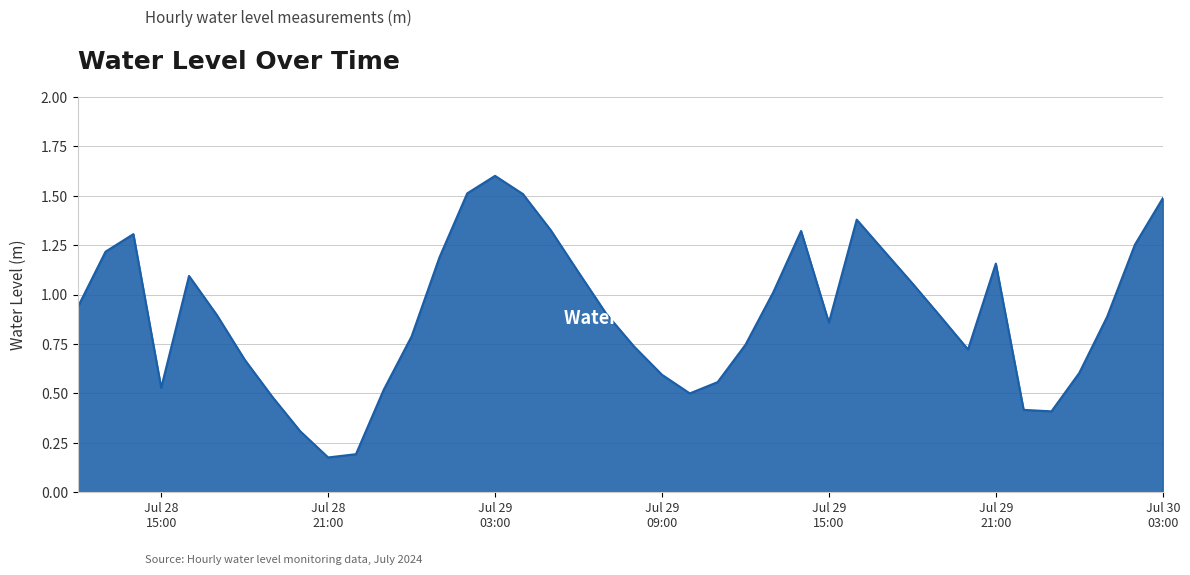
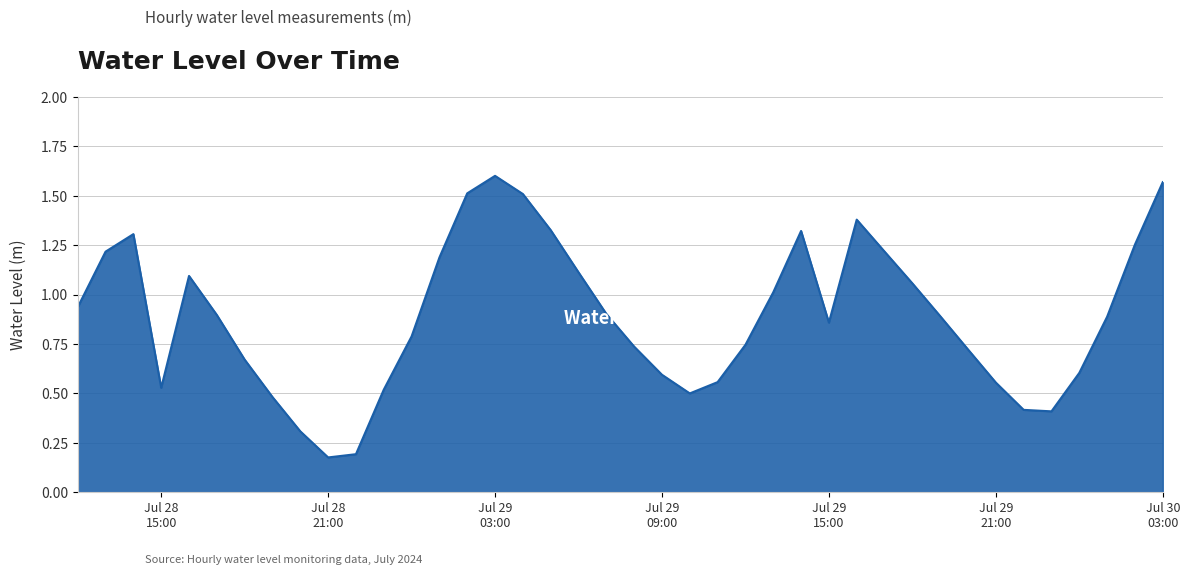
  {
    "Jul 28 15:00": 0.53,
    "Jul 28 21:00": 0.18,
    "Jul 29 03:00": 1.60,
    "Jul 29 09:00": 0.59,
    "Jul 29 15:00": 0.86,
-   "Jul 29 21:00": 1.16,
-   "Jul 30 03:00": 1.49
+   "Jul 29 21:00": 0.56,
+   "Jul 30 03:00": 1.57
  }
